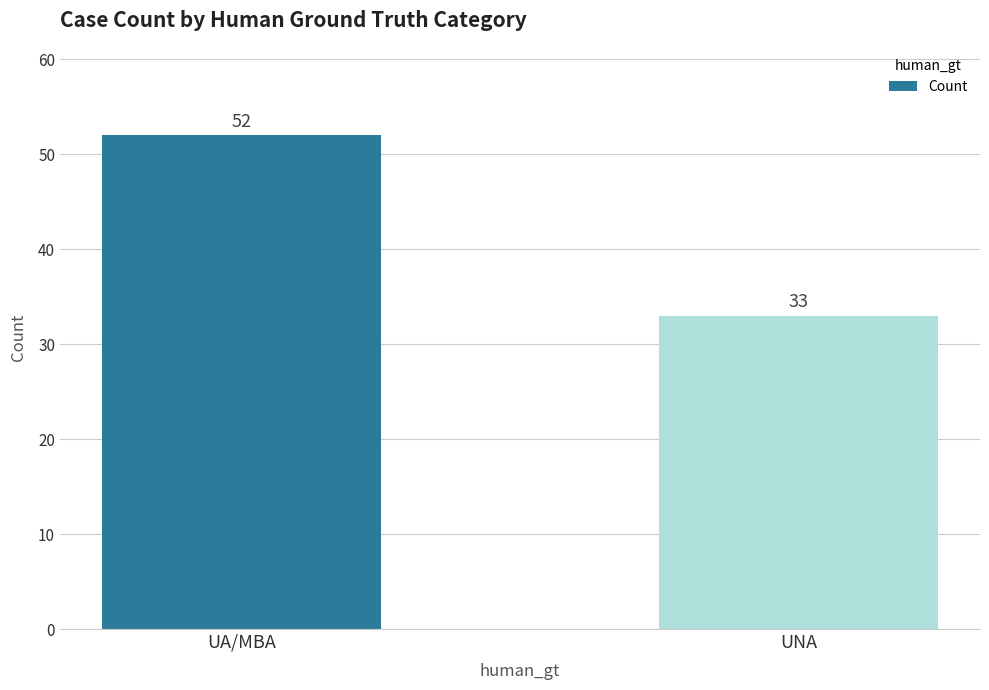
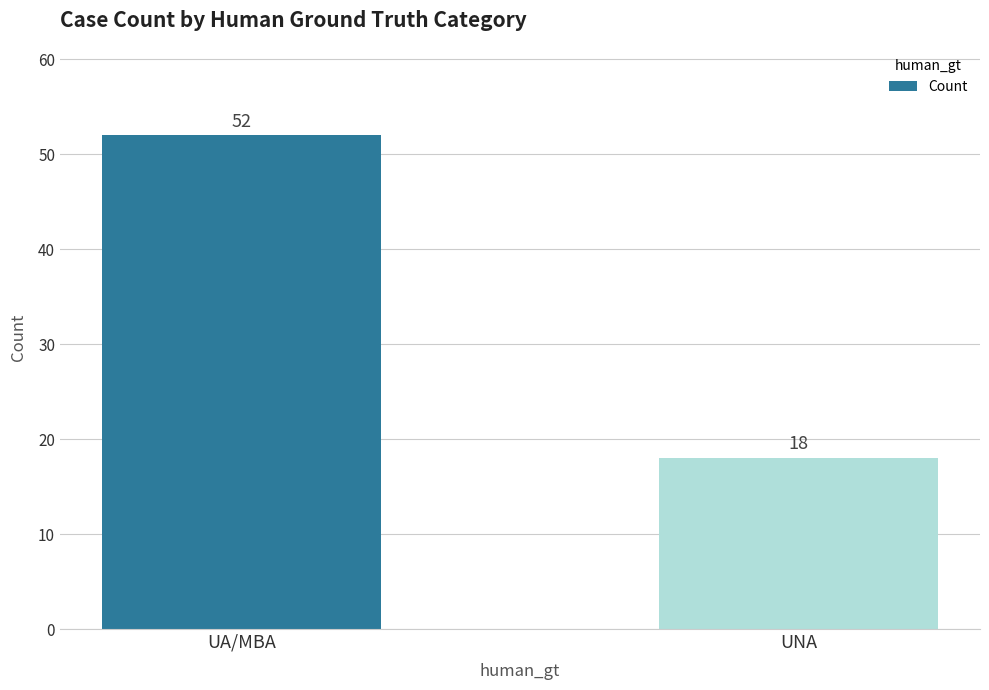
  {
    "UA/MBA": 52,
-   "UNA": 33
+   "UNA": 18
  }
